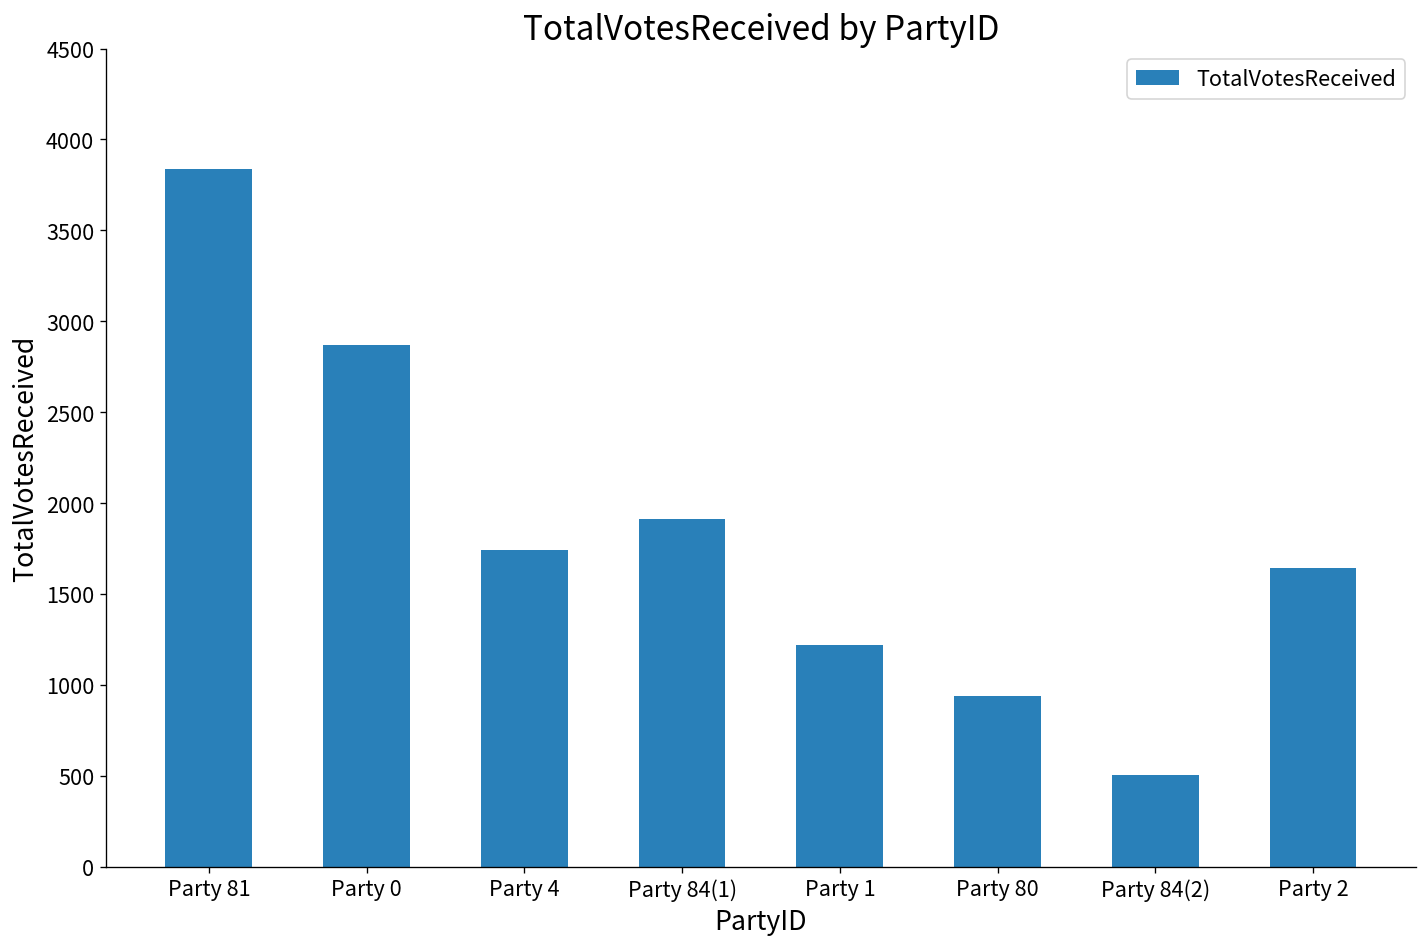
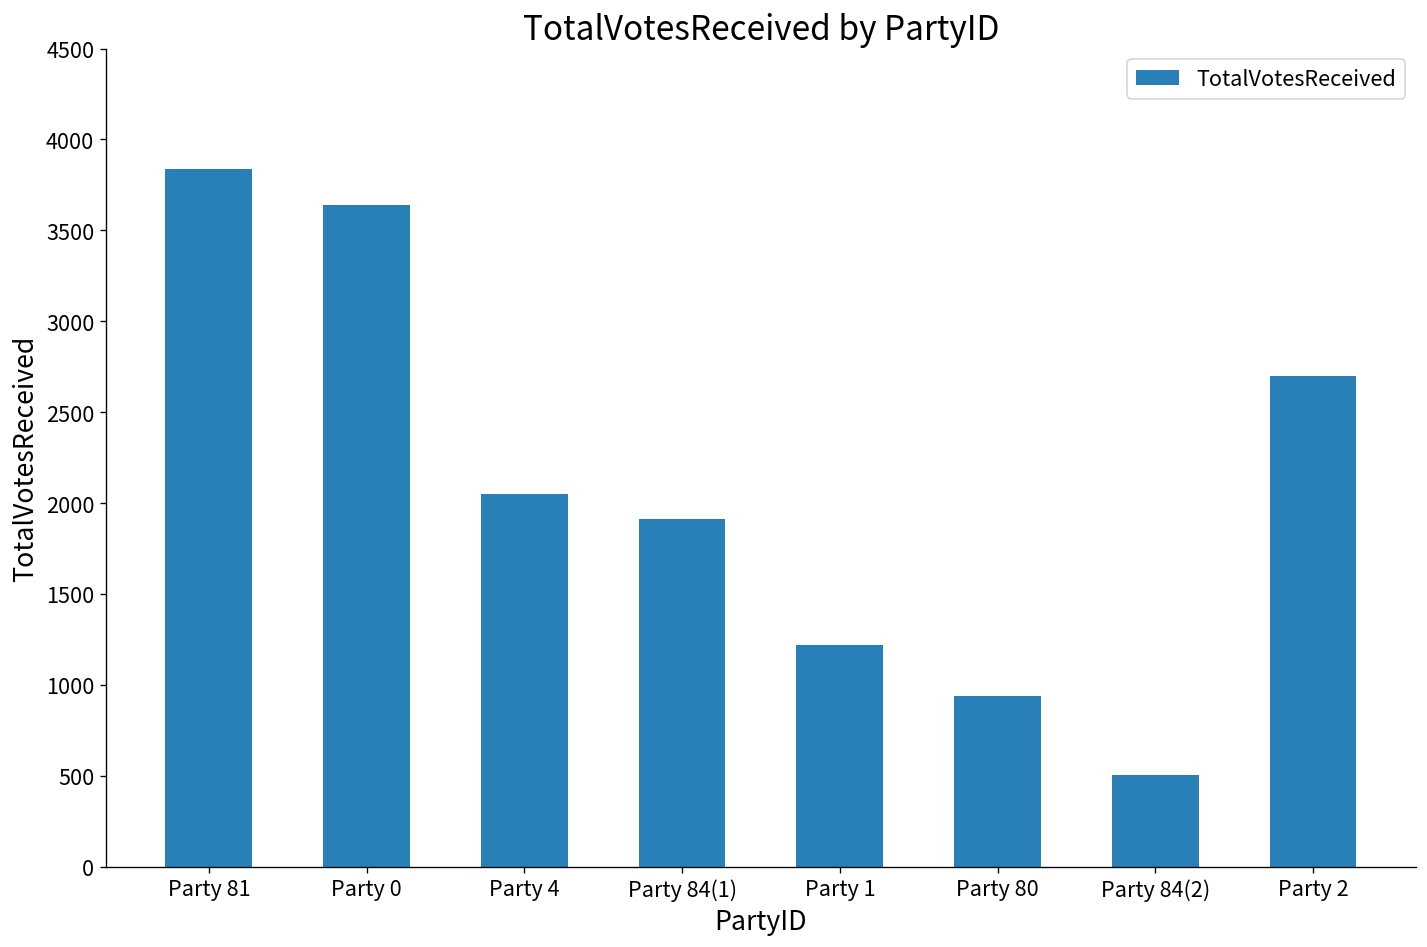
  {
    "Party 81": 3840,
-   "Party 0": 2870,
-   "Party 4": 1740,
+   "Party 0": 3640,
+   "Party 4": 2050,
    "Party 84(1)": 1910,
    "Party 1": 1220,
    "Party 80": 940,
    "Party 84(2)": 500,
-   "Party 2": 1640
+   "Party 2": 2700
  }
